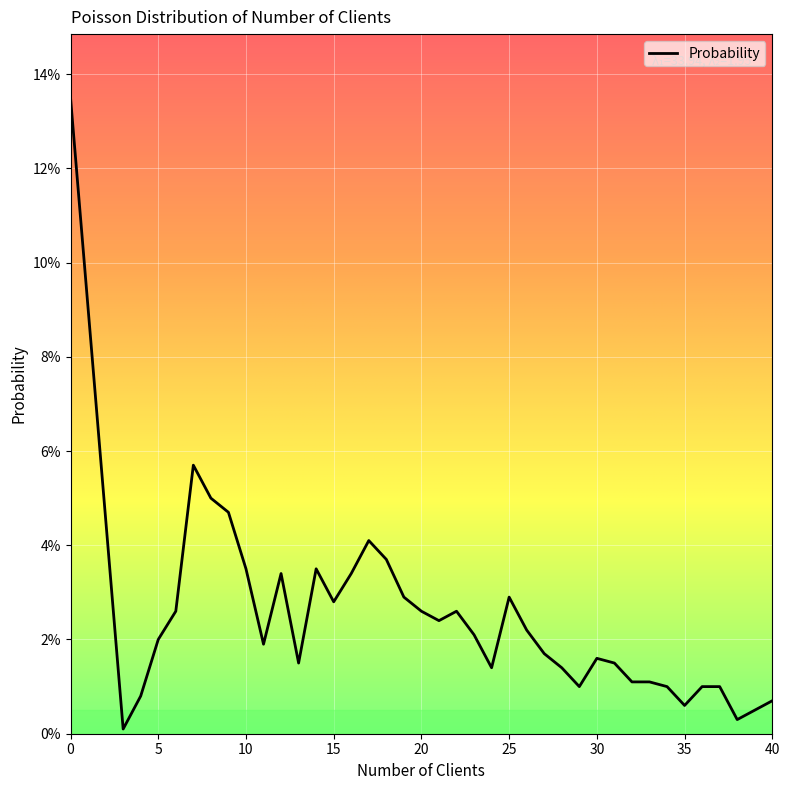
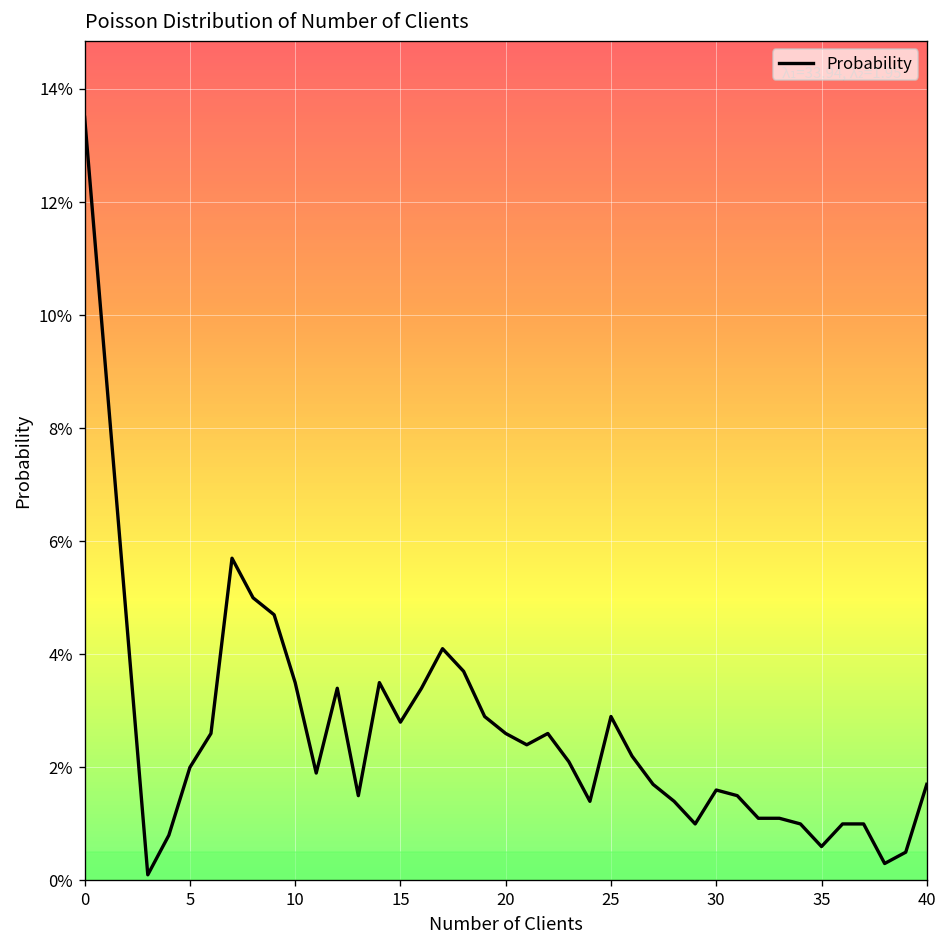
  {
    "0": "13.5%",
    "5": "2.0%",
    "10": "3.5%",
    "15": "2.8%",
    "20": "2.6%",
    "25": "2.9%",
    "30": "1.6%",
    "35": "0.6%",
-   "40": "0.7%"
+   "40": "1.7%"
  }
